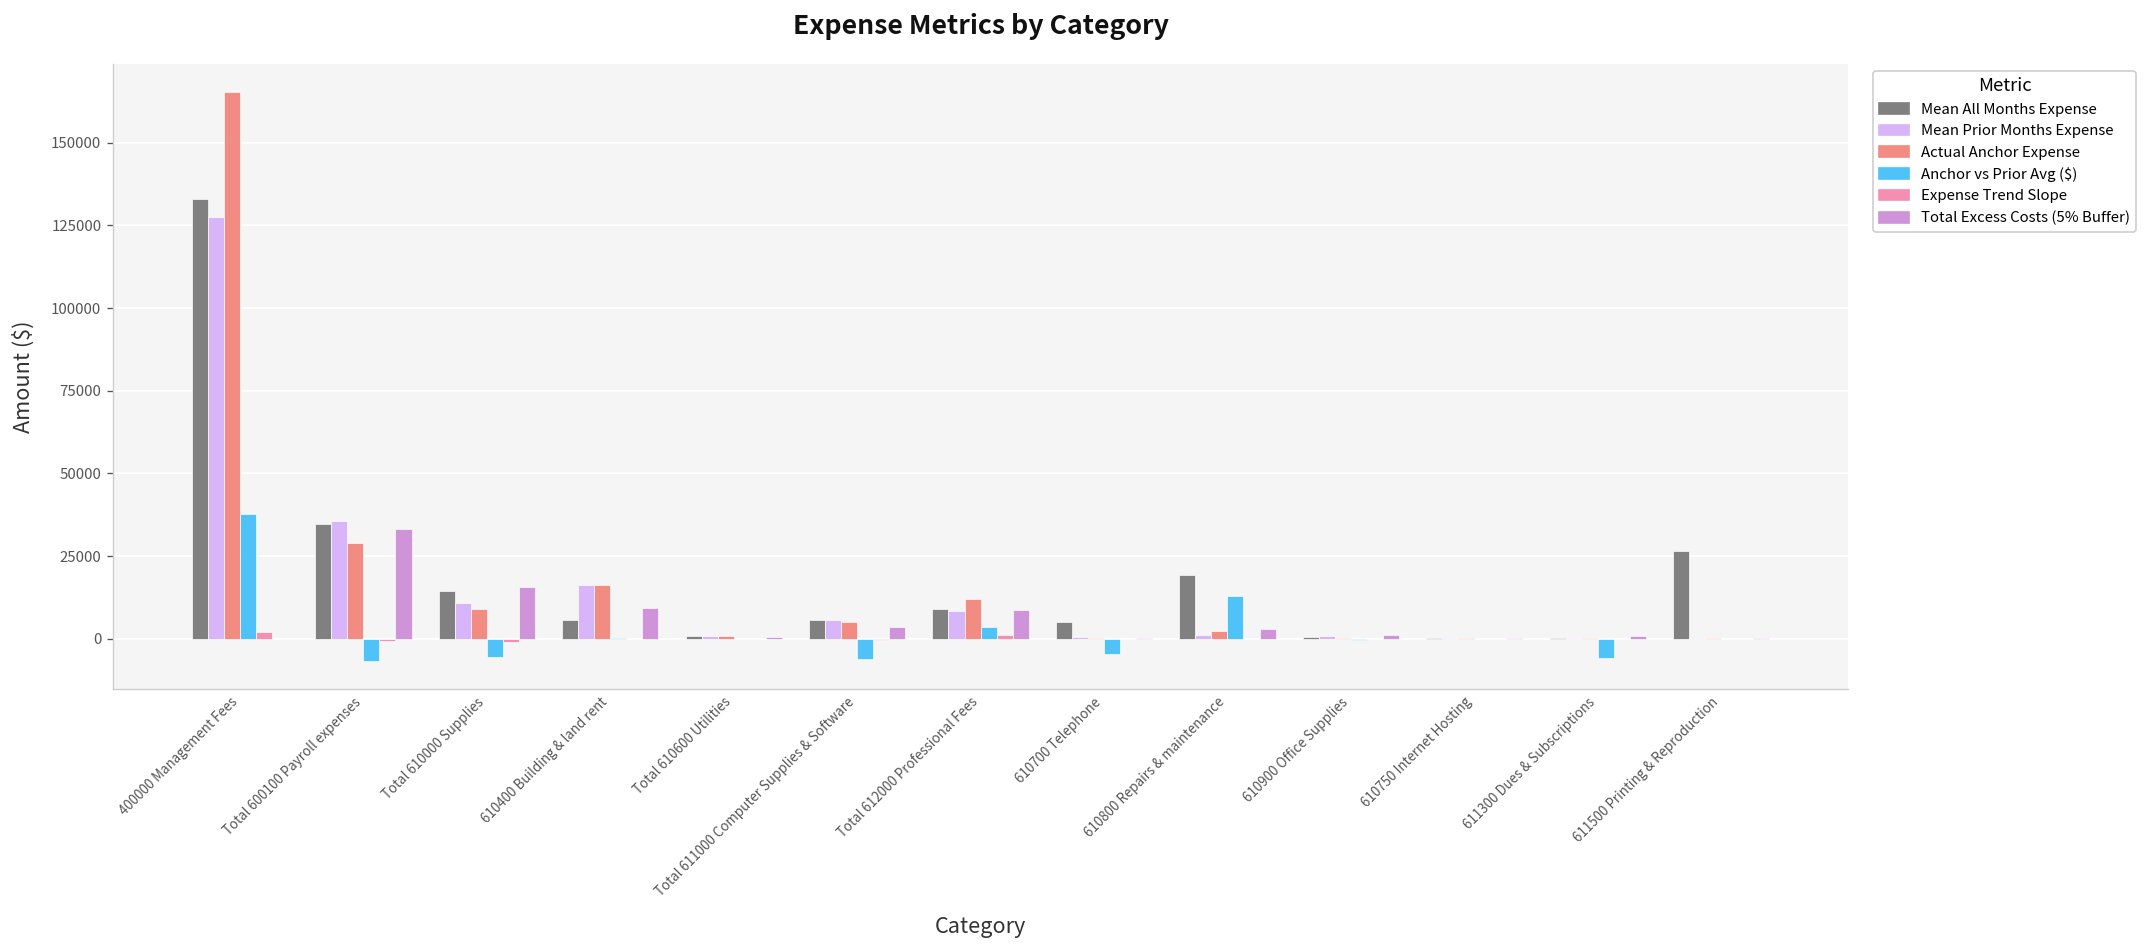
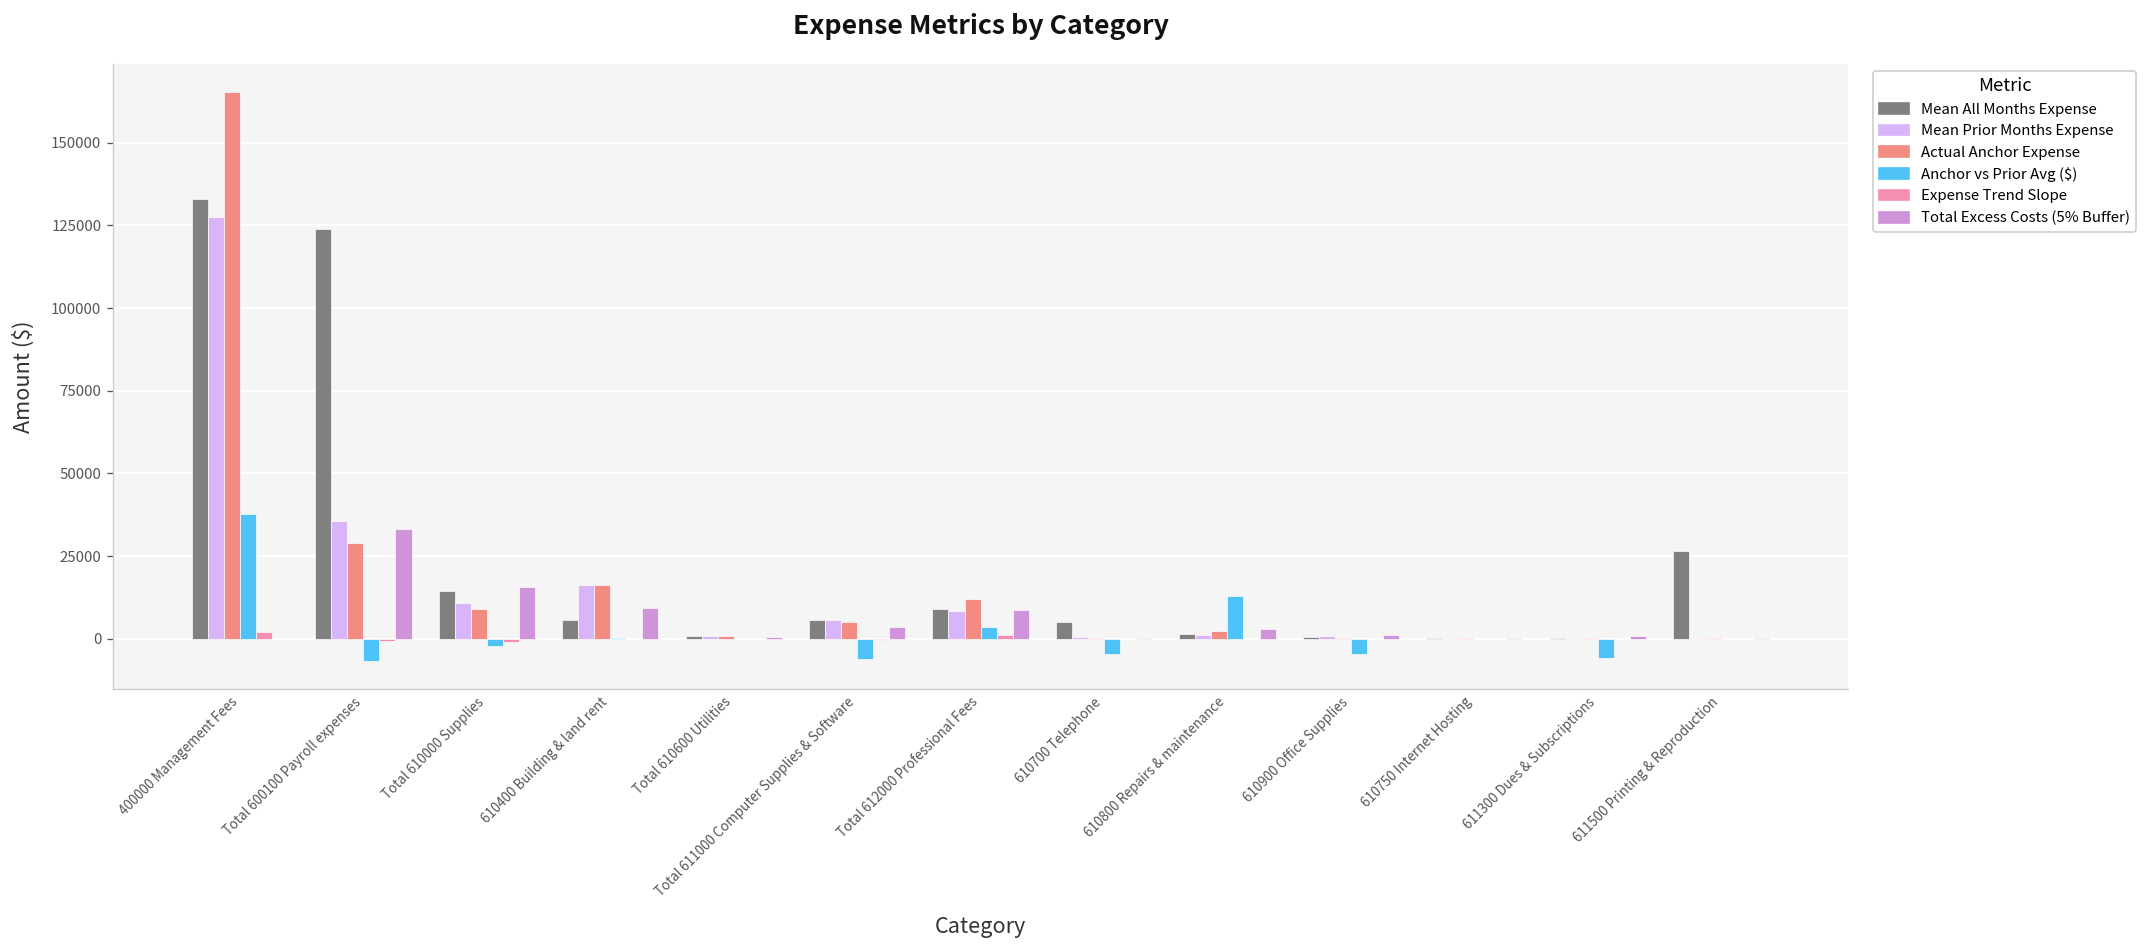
  {
    "Mean All Months Expense": {
      "400000 Management Fees": 133000,
-     "Total 600100 Payroll expenses": 35000,
+     "Total 600100 Payroll expenses": 124000,
      "Total 610000 Supplies": 14000,
      "610400 Building & land rent": 6000,
      "Total 611000 Computer Supplies & Software": 6000,
      "Total 612000 Professional Fees": 9000,
      "610700 Telephone": 5000,
-     "610800 Repairs & maintenance": 19000,
+     "610800 Repairs & maintenance": 1000,
      "611500 Printing & Reproduction": 27000
    },
    "Anchor vs Prior Avg ($)": {
      "400000 Management Fees": 38000,
      "Total 600100 Payroll expenses": -7000,
-     "Total 610000 Supplies": -6000,
+     "Total 610000 Supplies": -2000,
      "Total 611000 Computer Supplies & Software": -6000,
      "Total 612000 Professional Fees": 3000,
      "610700 Telephone": -5000,
      "610800 Repairs & maintenance": 13000,
-     "610900 Office Supplies": 0,
+     "610900 Office Supplies": -5000,
      "611300 Dues & Subscriptions": -6000
    }
  }
